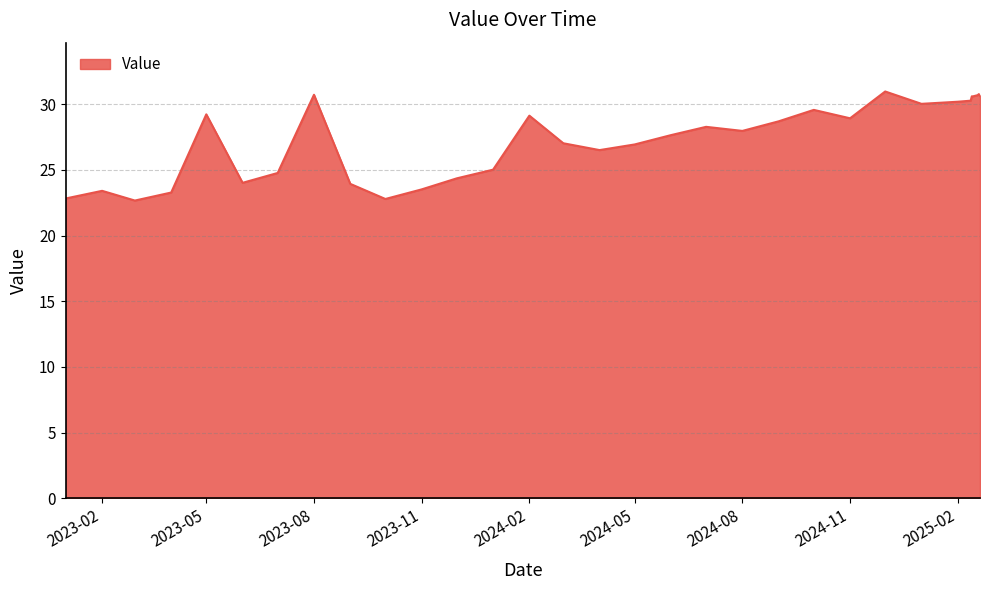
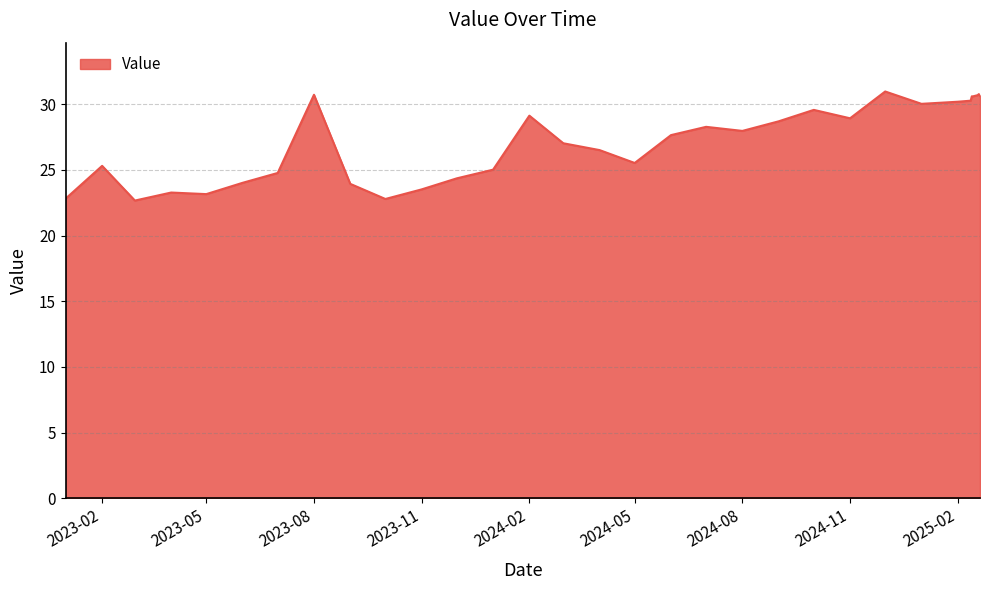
  {
-   "2023-02": 23.4,
-   "2023-05": 29.2,
+   "2023-02": 25.3,
+   "2023-05": 23.2,
    "2023-08": 30.7,
    "2023-11": 23.5,
    "2024-02": 29.1,
-   "2024-05": 26.9,
+   "2024-05": 25.5,
    "2024-08": 28.0,
    "2024-11": 28.9,
    "2025-02": 30.2
  }
